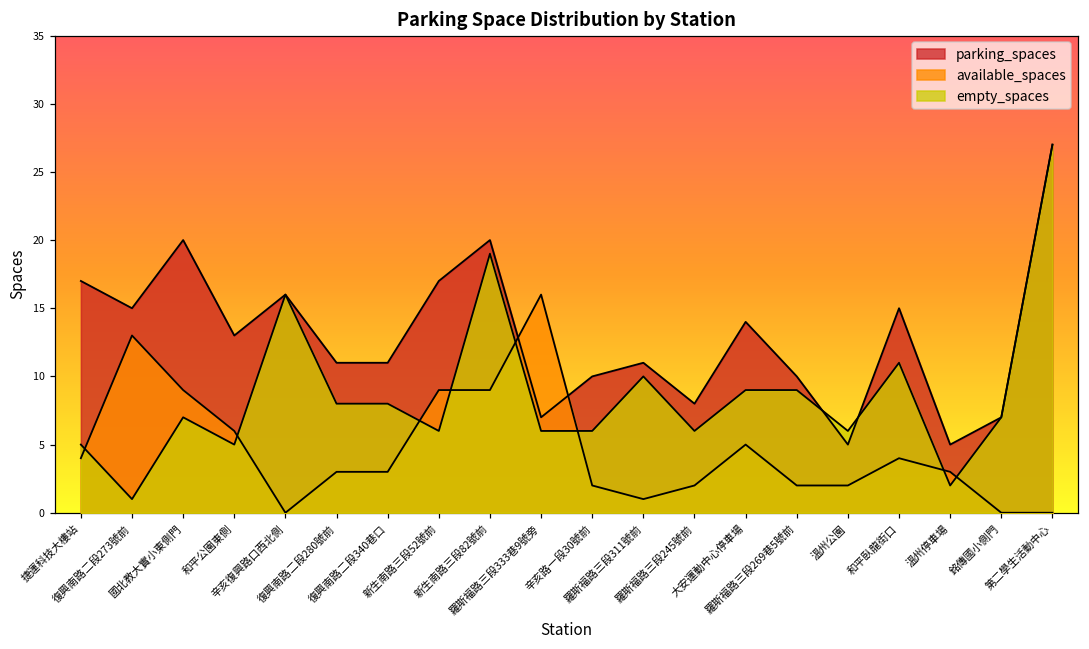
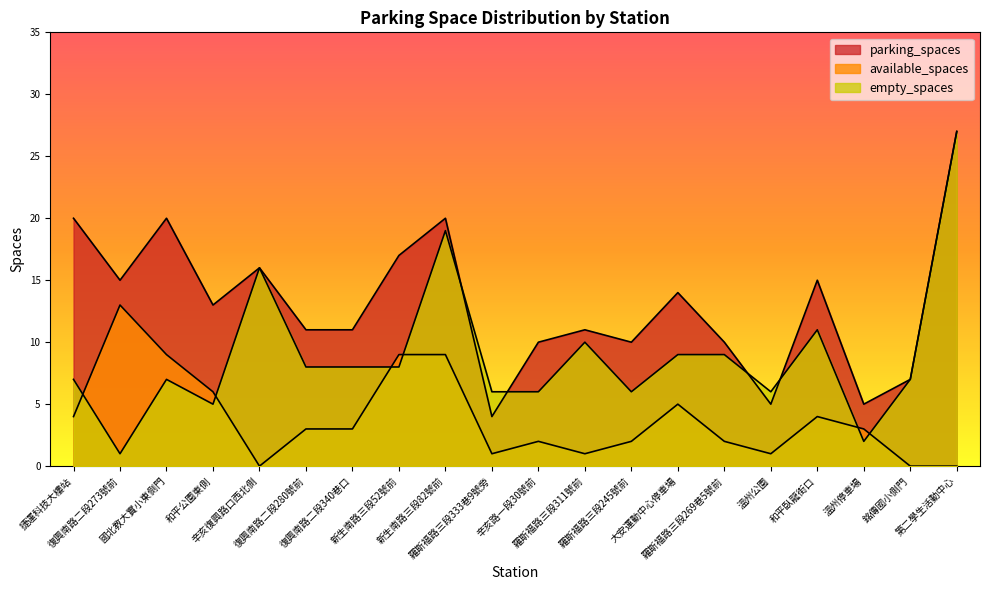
  {
    "parking_spaces": {
-     "捷運科技大樓站": 17,
+     "捷運科技大樓站": 20,
      "復興南路二段273號前": 15,
      "國北教大實小東側門": 20,
      "和平公園東側": 13,
      "復興南路二段280號前": 11,
      "復興南路二段340巷口": 11,
      "新生南路三段52號前": 17,
      "新生南路三段82號前": 20,
-     "羅斯福路三段333巷9號旁": 7,
+     "羅斯福路三段333巷9號旁": 4,
      "辛亥路一段30號前": 10,
      "羅斯福路三段311號前": 11,
-     "羅斯福路三段245號前": 8,
+     "羅斯福路三段245號前": 10,
      "大安運動中心停車場": 14,
      "羅斯福路三段269巷5號前": 10,
      "溫州公園": 5,
      "和平臥龍街口": 15,
      "溫州停車場": 5
    },
    "available_spaces": {
      "捷運科技大樓站": 4,
      "復興南路二段273號前": 13,
      "國北教大實小東側門": 9,
      "和平公園東側": 6,
      "辛亥復興路口西北側": 0,
      "復興南路二段280號前": 3,
      "復興南路二段340巷口": 3,
      "新生南路三段52號前": 9,
      "新生南路三段82號前": 9,
-     "羅斯福路三段333巷9號旁": 16,
+     "羅斯福路三段333巷9號旁": 1,
      "辛亥路一段30號前": 2,
      "羅斯福路三段311號前": 1,
      "羅斯福路三段245號前": 2,
      "大安運動中心停車場": 5,
      "羅斯福路三段269巷5號前": 2,
-     "溫州公園": 2,
+     "溫州公園": 1,
      "和平臥龍街口": 4,
      "溫州停車場": 3,
      "銘傳國小側門": 0,
      "第二學生活動中心": 0
    },
    "empty_spaces": {
-     "捷運科技大樓站": 5,
+     "捷運科技大樓站": 7,
      "復興南路二段273號前": 1,
      "國北教大實小東側門": 7,
      "和平公園東側": 5,
      "復興南路二段280號前": 8,
      "復興南路二段340巷口": 8,
-     "新生南路三段52號前": 6,
+     "新生南路三段52號前": 8,
      "新生南路三段82號前": 19,
      "羅斯福路三段333巷9號旁": 6,
      "辛亥路一段30號前": 6,
      "羅斯福路三段311號前": 10,
      "羅斯福路三段245號前": 6,
      "大安運動中心停車場": 9,
      "羅斯福路三段269巷5號前": 9,
      "溫州公園": 6,
      "和平臥龍街口": 11,
      "溫州停車場": 2
    }
  }
